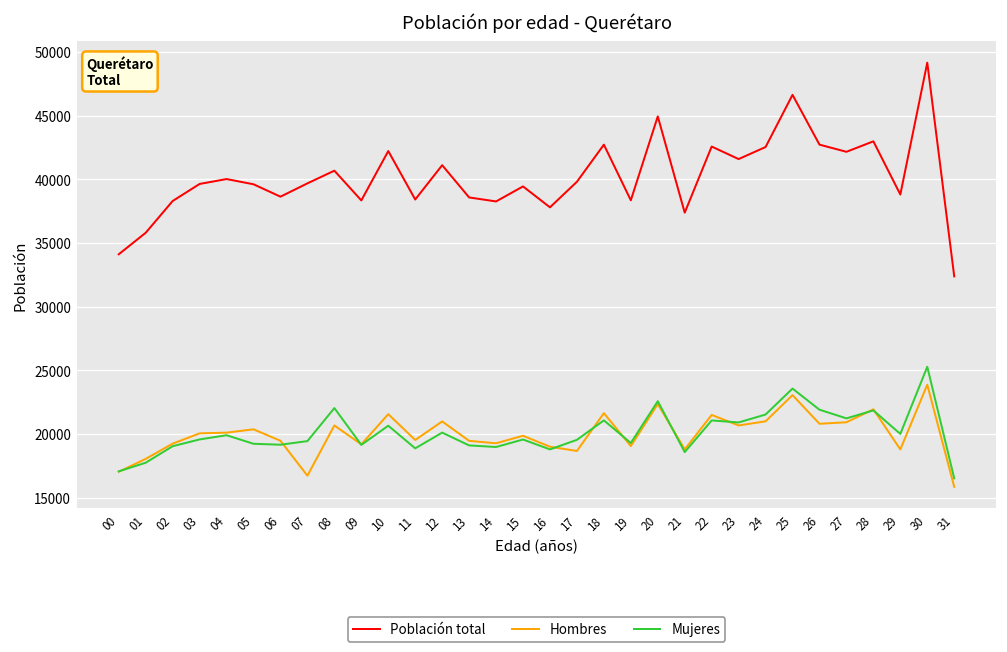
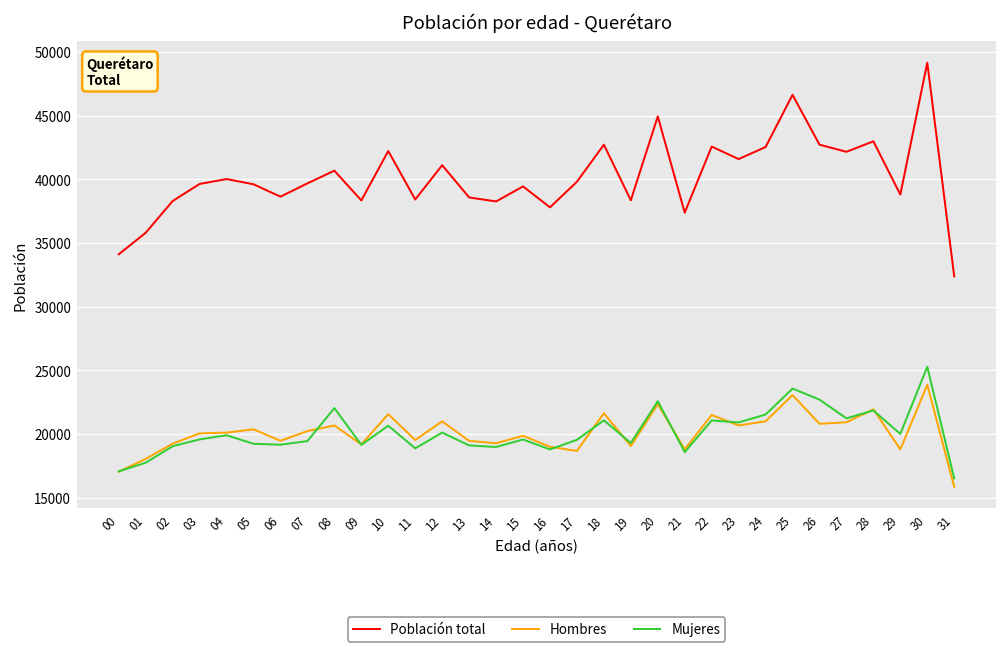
  {
    "Población total": {
      "00": 34100,
      "01": 35800,
      "02": 38300,
      "03": 39600,
      "04": 40000,
      "05": 39600,
      "06": 38600,
      "07": 39700,
      "08": 40700,
      "09": 38300,
      "10": 42200,
      "11": 38400,
      "12": 41100,
      "13": 38600,
      "14": 38300,
      "15": 39400,
      "16": 37800,
      "17": 39800,
      "18": 42700,
      "19": 38400,
      "20": 44900,
      "21": 37400,
      "22": 42600,
      "23": 41600,
      "24": 42500,
      "25": 46600,
      "26": 42700,
      "27": 42200,
      "28": 43000,
      "29": 38800,
      "30": 49200,
      "31": 32400
    },
    "Hombres": {
      "01": 18100,
      "03": 20100,
      "05": 20400,
      "06": 19500,
-     "07": 16700,
+     "07": 20200,
      "08": 20700,
      "10": 21600,
      "11": 19500,
      "12": 21000,
      "13": 19500,
      "14": 19300,
      "15": 19900,
      "17": 18700,
      "18": 21600,
      "19": 19100,
      "22": 21500,
      "24": 21000,
      "25": 23100,
      "26": 20800,
      "27": 20900,
      "29": 18800,
      "30": 23900,
      "31": 15900
    },
    "Mujeres": {
      "01": 17800,
      "03": 19600,
      "05": 19200,
      "06": 19200,
      "07": 19400,
      "08": 22000,
      "10": 20700,
      "11": 18900,
      "12": 20100,
      "13": 19100,
      "14": 19000,
      "15": 19600,
      "17": 19600,
      "18": 21100,
      "19": 19300,
      "22": 21100,
      "24": 21500,
      "25": 23600,
-     "26": 21900,
+     "26": 22700,
      "27": 21200,
      "29": 20000,
      "30": 25300,
      "31": 16500
    }
  }
